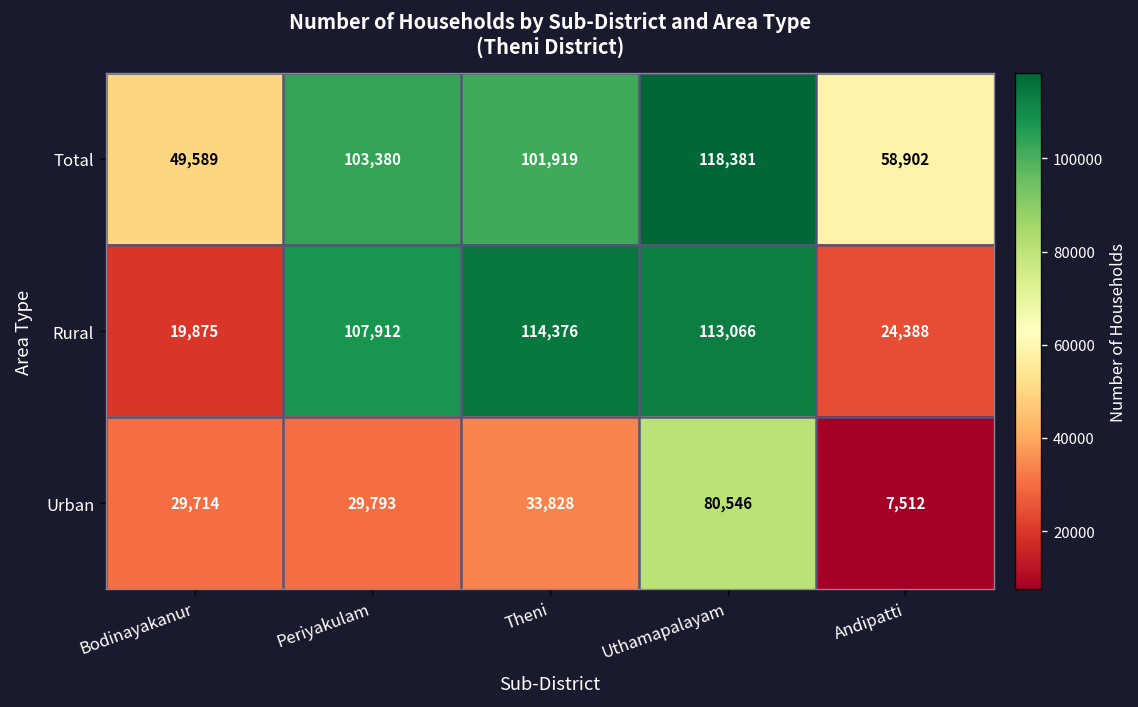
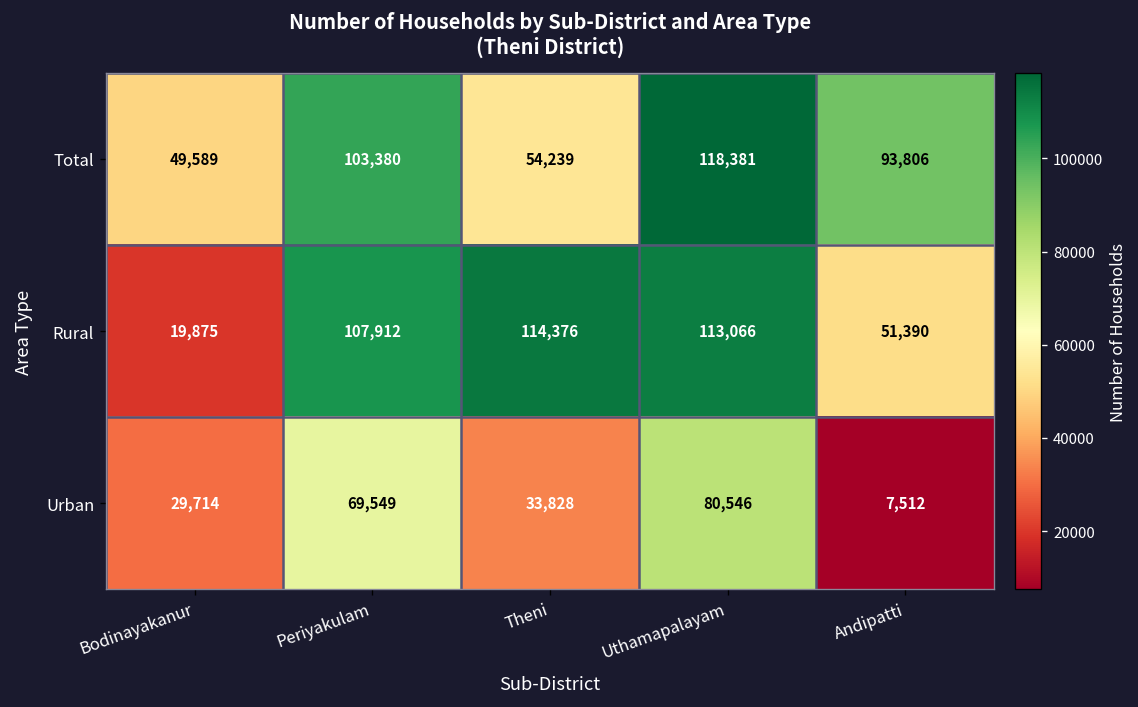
  {
    "Total": {
      "Bodinayakanur": "49,589",
      "Periyakulam": "103,380",
-     "Theni": "101,919",
+     "Theni": "54,239",
      "Uthamapalayam": "118,381",
-     "Andipatti": "58,902"
+     "Andipatti": "93,806"
    },
    "Rural": {
      "Bodinayakanur": "19,875",
      "Periyakulam": "107,912",
      "Theni": "114,376",
      "Uthamapalayam": "113,066",
-     "Andipatti": "24,388"
+     "Andipatti": "51,390"
    },
    "Urban": {
      "Bodinayakanur": "29,714",
-     "Periyakulam": "29,793",
+     "Periyakulam": "69,549",
      "Theni": "33,828",
      "Uthamapalayam": "80,546",
      "Andipatti": "7,512"
    }
  }
